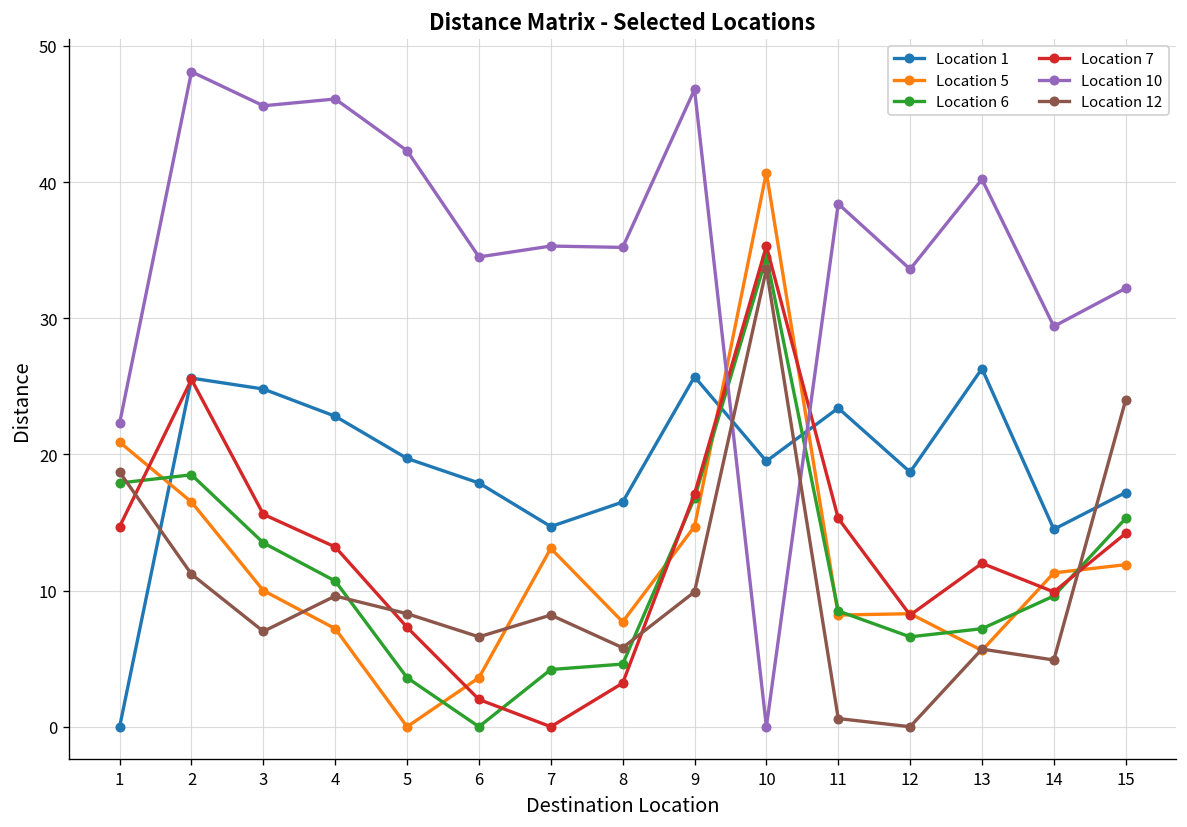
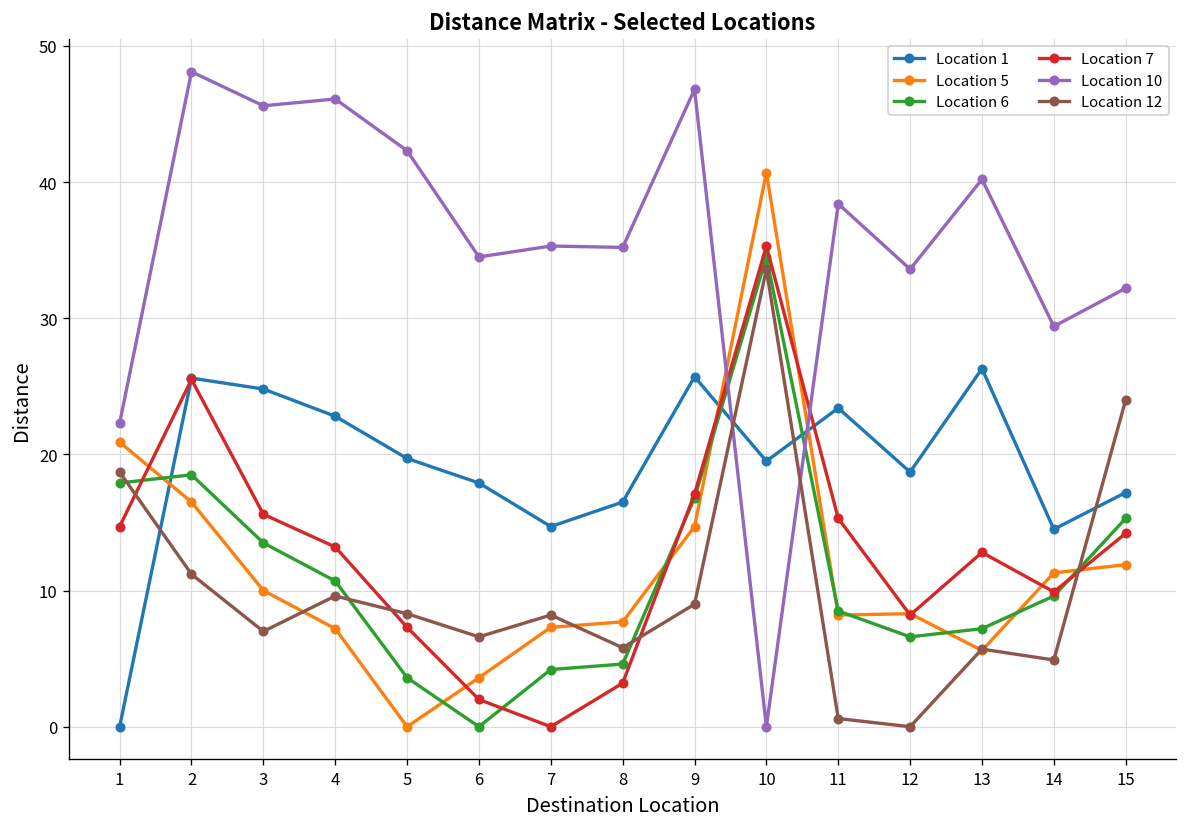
  {
    "Location 1": {
      "1": 0.0,
      "3": 24.8,
      "4": 22.8,
      "5": 19.7,
      "6": 17.9,
      "7": 14.7,
      "8": 16.5,
      "9": 25.7,
      "10": 19.5,
      "11": 23.4,
      "12": 18.7,
      "13": 26.3,
      "14": 14.5,
      "15": 17.2
    },
    "Location 5": {
      "1": 20.9,
      "2": 16.5,
      "3": 10.0,
      "4": 7.2,
      "5": 0.0,
      "6": 3.6,
-     "7": 13.1,
+     "7": 7.3,
      "8": 7.7,
      "9": 14.7,
      "10": 40.7,
      "11": 8.2,
      "14": 11.3,
      "15": 11.9
    },
    "Location 6": {
      "1": 17.9,
      "2": 18.5,
      "3": 13.5,
      "4": 10.7,
      "5": 3.6,
      "6": 0.0,
      "7": 4.2,
      "8": 4.6,
      "9": 16.8,
      "10": 34.5,
      "11": 8.5,
      "12": 6.6,
      "13": 7.2,
      "14": 9.6,
      "15": 15.3
    },
    "Location 7": {
      "1": 14.7,
      "3": 15.6,
      "4": 13.2,
      "5": 7.3,
      "6": 2.0,
      "7": 0.0,
      "8": 3.2,
      "9": 17.1,
      "10": 35.3,
      "11": 15.3,
-     "13": 12.0,
+     "13": 12.8,
      "14": 9.9,
      "15": 14.2
    },
    "Location 10": {
      "1": 22.3,
      "2": 48.1,
      "3": 45.6,
      "4": 46.1,
      "5": 42.3,
      "6": 34.5,
      "7": 35.3,
      "8": 35.2,
      "9": 46.8,
      "10": 0.0,
      "11": 38.4,
      "12": 33.6,
      "13": 40.2,
      "14": 29.4,
      "15": 32.2
    },
    "Location 12": {
      "1": 18.7,
      "2": 11.2,
      "3": 7.0,
      "4": 9.6,
      "5": 8.3,
      "6": 6.6,
      "7": 8.2,
      "8": 5.8,
-     "9": 9.9,
+     "9": 9.0,
      "10": 33.6,
      "11": 0.6,
      "12": 0.0,
      "14": 4.9,
      "15": 24.0
    }
  }
